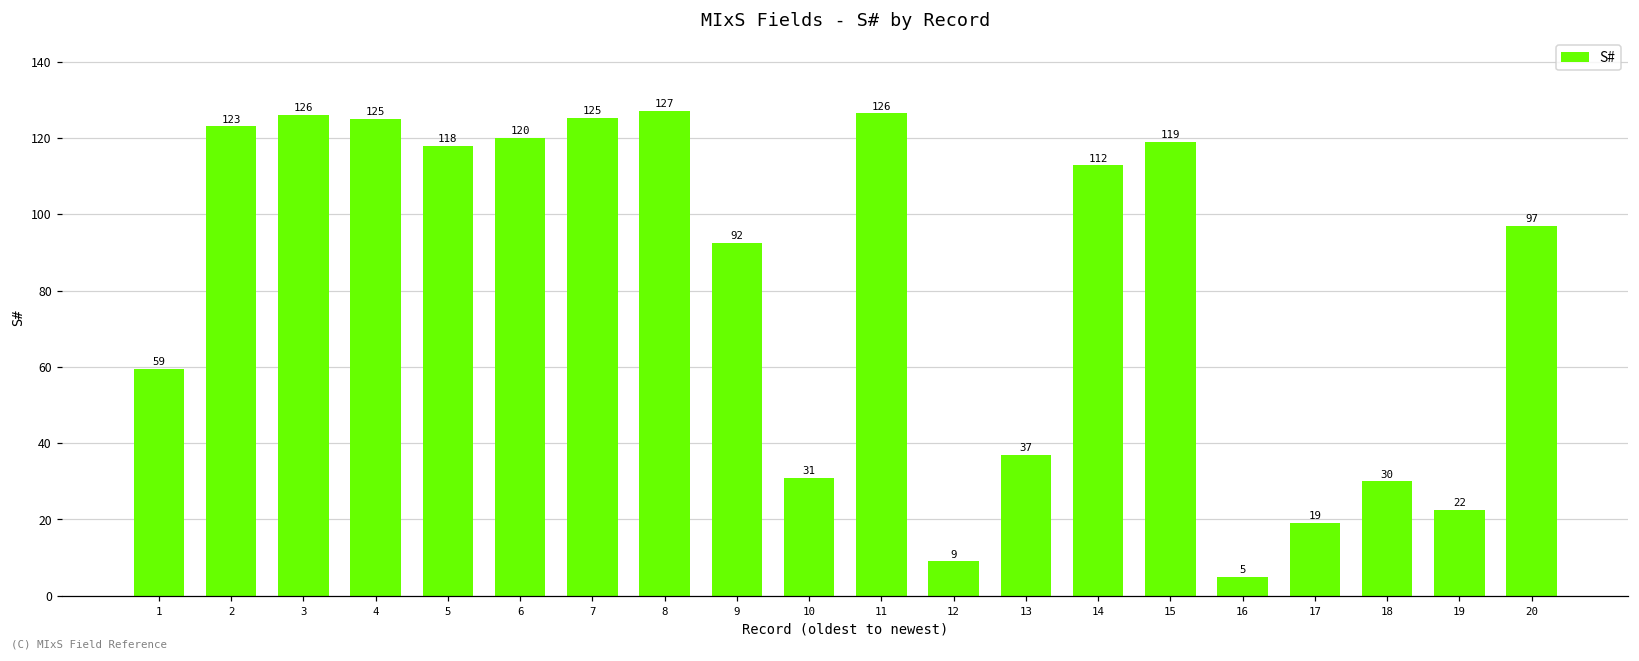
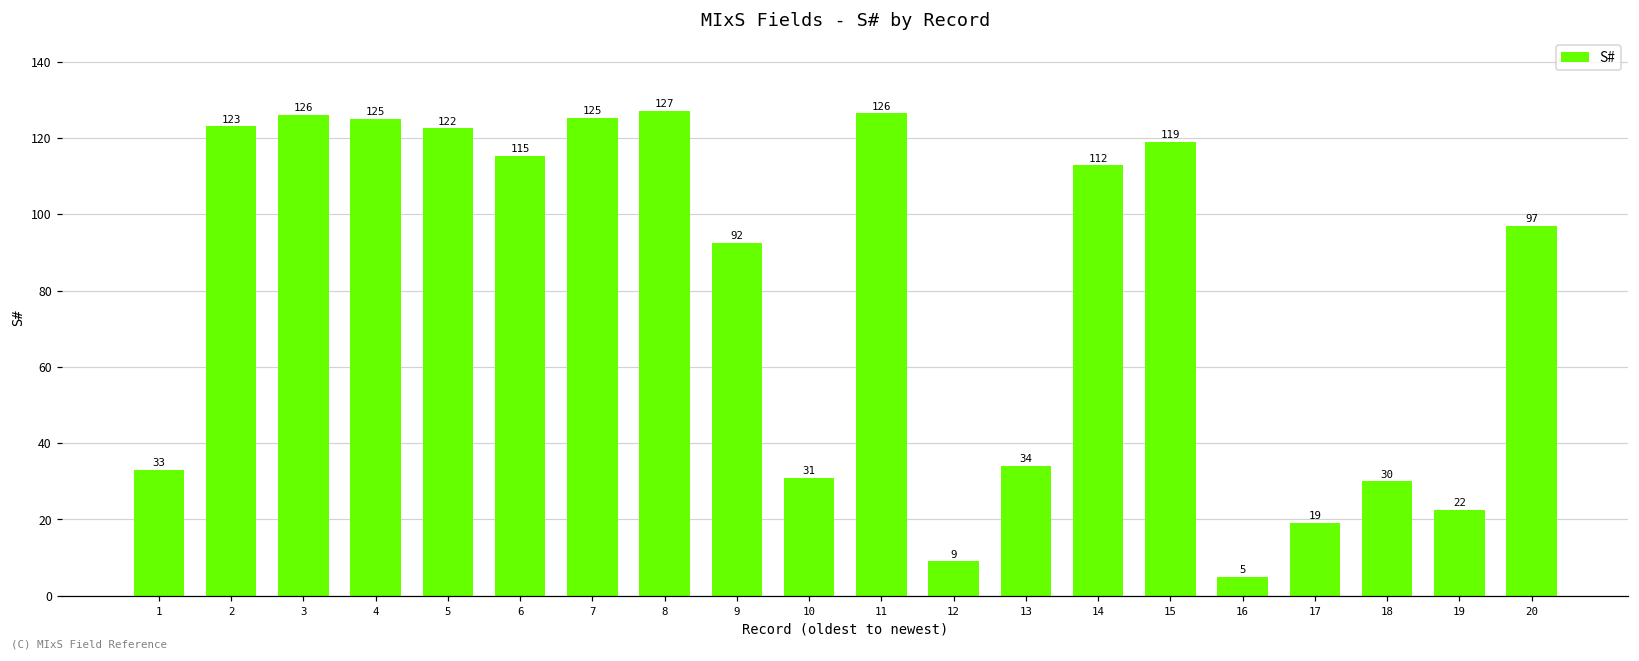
  {
-   "1": 59,
+   "1": 33,
    "2": 123,
    "3": 126,
    "4": 125,
-   "5": 118,
-   "6": 120,
+   "5": 122,
+   "6": 115,
    "7": 125,
    "8": 127,
    "9": 92,
    "10": 31,
    "11": 126,
    "12": 9,
-   "13": 37,
+   "13": 34,
    "15": 119,
    "16": 5,
    "17": 19,
    "18": 30,
    "20": 97
  }
